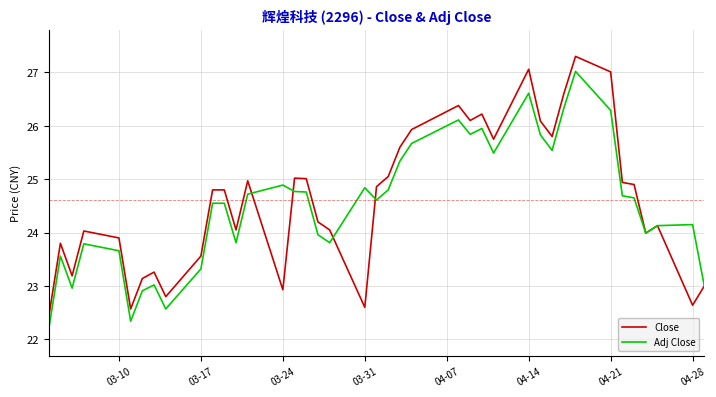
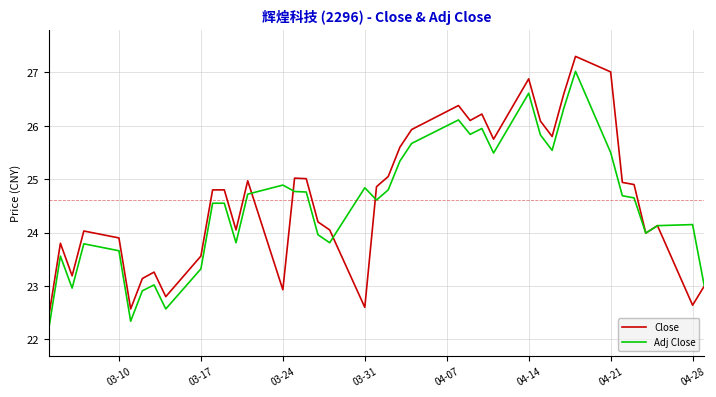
  {
    "Close": {
      "03-10": 23.9,
      "03-17": 23.6,
      "03-24": 22.9,
      "03-31": 22.6,
-     "04-14": 27.1,
+     "04-14": 26.9,
      "04-21": 27.0,
      "04-28": 22.6
    },
    "Adj Close": {
      "03-10": 23.7,
      "03-17": 23.3,
      "03-24": 24.9,
      "03-31": 24.8,
      "04-14": 26.6,
-     "04-21": 26.3,
+     "04-21": 25.5,
      "04-28": 24.2
    }
  }
